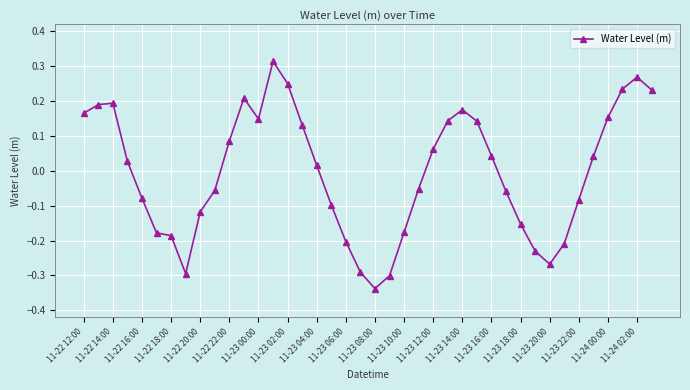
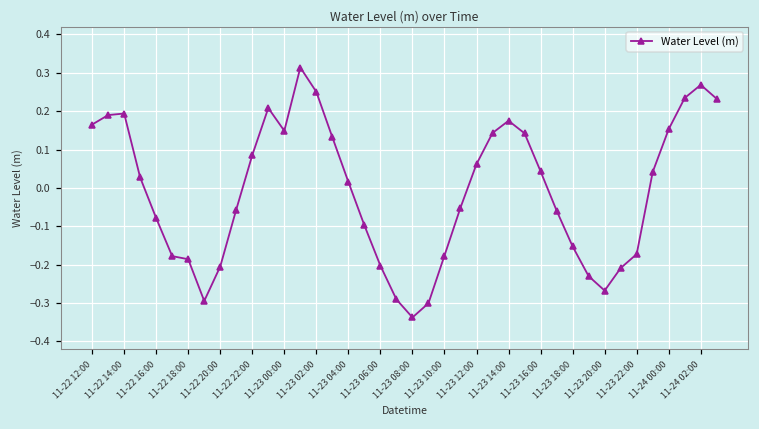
  {
    "11-22 12:00": 0.17,
    "11-22 14:00": 0.19,
    "11-22 16:00": -0.08,
    "11-22 18:00": -0.19,
-   "11-22 20:00": -0.12,
+   "11-22 20:00": -0.20,
    "11-22 22:00": 0.09,
    "11-23 00:00": 0.15,
    "11-23 02:00": 0.25,
    "11-23 04:00": 0.02,
    "11-23 06:00": -0.20,
    "11-23 08:00": -0.34,
    "11-23 10:00": -0.18,
    "11-23 12:00": 0.06,
    "11-23 14:00": 0.18,
    "11-23 16:00": 0.04,
    "11-23 18:00": -0.15,
    "11-23 20:00": -0.27,
-   "11-23 22:00": -0.08,
+   "11-23 22:00": -0.17,
    "11-24 00:00": 0.15,
    "11-24 02:00": 0.27
  }
